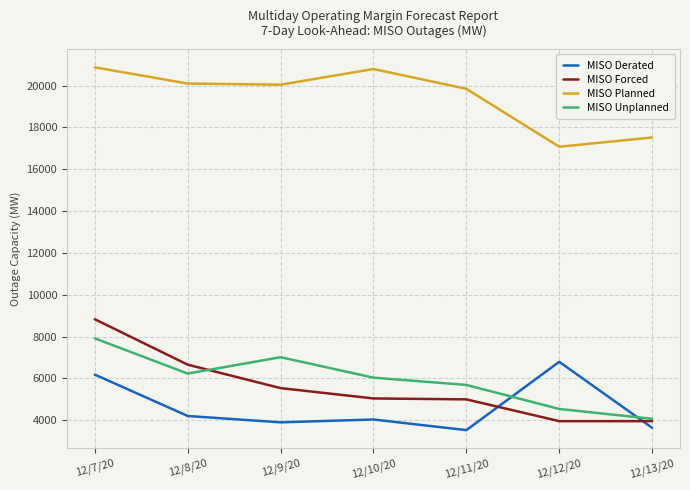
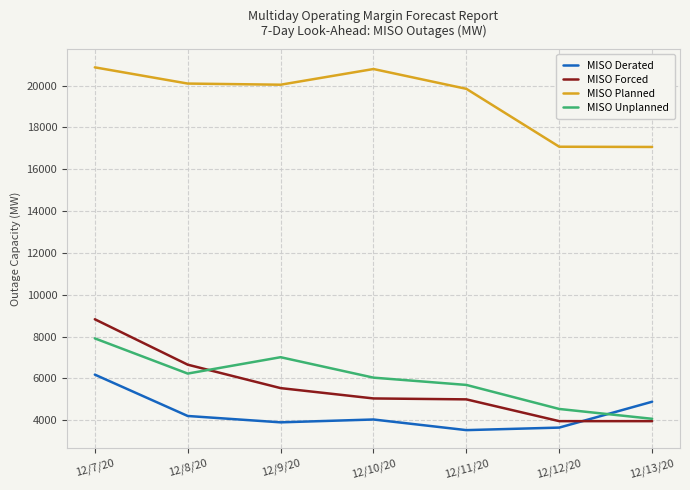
  {
    "MISO Derated": {
      "12/7/20": 6200,
      "12/8/20": 4200,
      "12/9/20": 3900,
      "12/10/20": 4000,
      "12/11/20": 3500,
-     "12/12/20": 6800,
-     "12/13/20": 3600
+     "12/12/20": 3700,
+     "12/13/20": 4900
    },
    "MISO Forced": {
      "12/7/20": 8800,
      "12/8/20": 6700,
      "12/9/20": 5500,
      "12/10/20": 5000,
      "12/11/20": 5000,
      "12/12/20": 4000
    },
    "MISO Planned": {
      "12/7/20": 20900,
      "12/8/20": 20100,
      "12/9/20": 20000,
      "12/10/20": 20800,
      "12/11/20": 19800,
      "12/12/20": 17100,
-     "12/13/20": 17500
+     "12/13/20": 17100
    },
    "MISO Unplanned": {
      "12/7/20": 7900,
      "12/8/20": 6200,
      "12/9/20": 7000,
      "12/10/20": 6000,
      "12/11/20": 5700,
      "12/12/20": 4500
    }
  }
